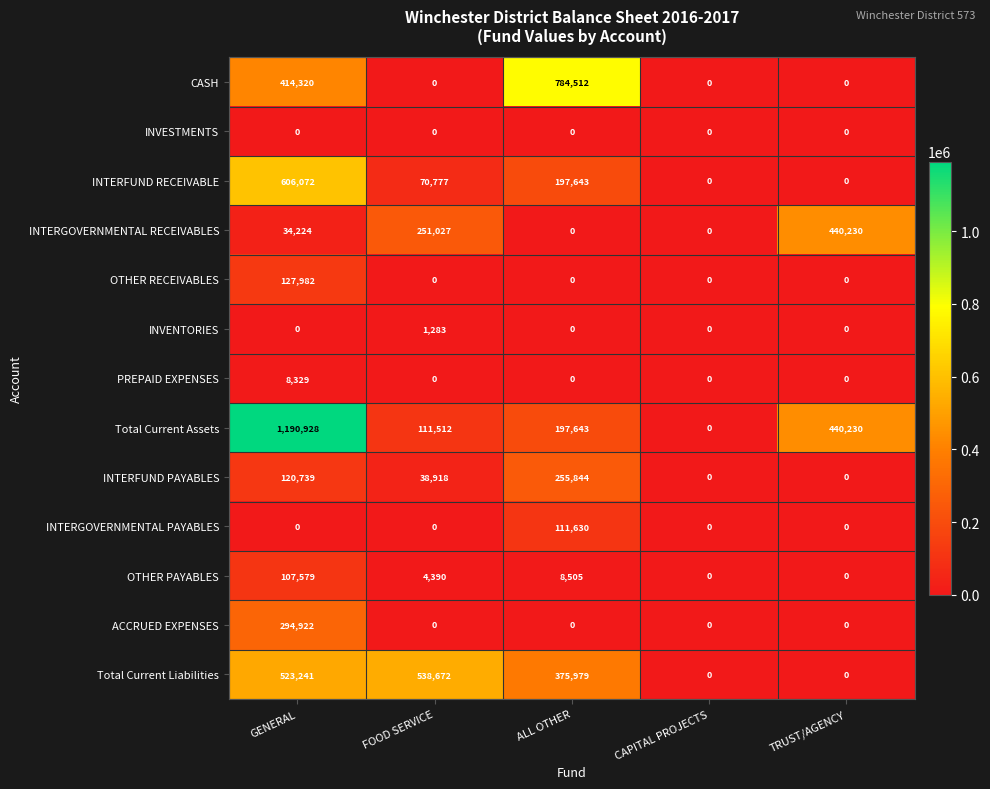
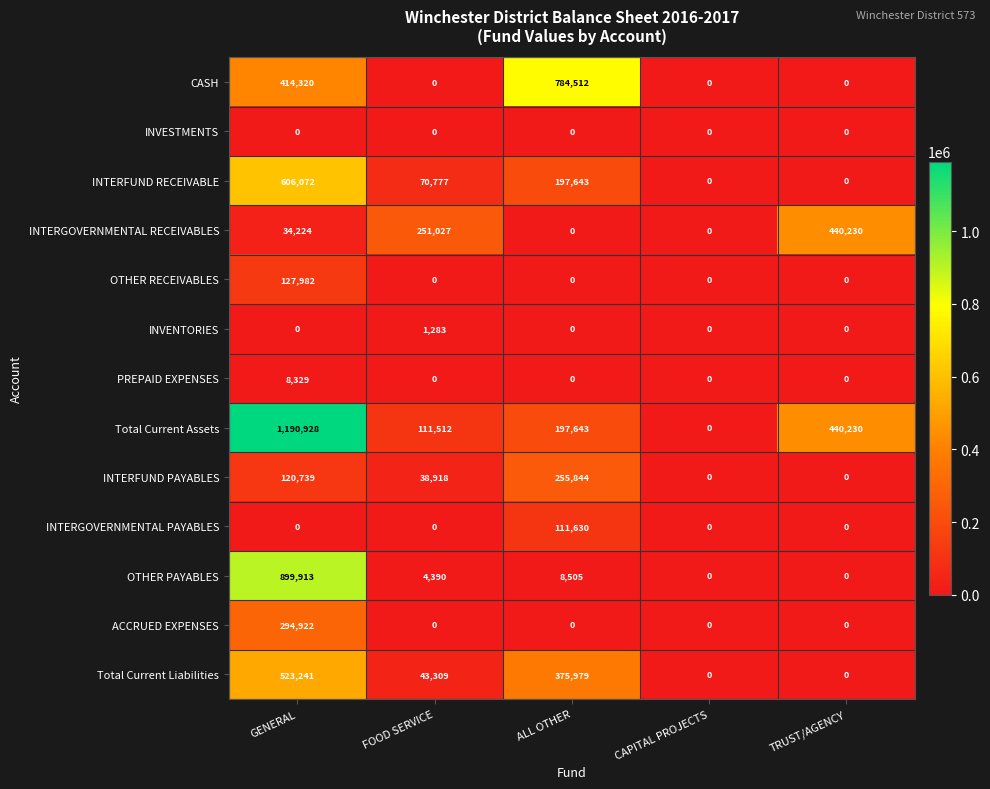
  {
    "CASH": {
      "GENERAL": "414,320",
      "FOOD SERVICE": "0",
      "ALL OTHER": "784,512",
      "CAPITAL PROJECTS": "0",
      "TRUST/AGENCY": "0"
    },
    "INVESTMENTS": {
      "GENERAL": "0",
      "FOOD SERVICE": "0",
      "ALL OTHER": "0",
      "CAPITAL PROJECTS": "0",
      "TRUST/AGENCY": "0"
    },
    "INTERFUND RECEIVABLE": {
      "GENERAL": "606,072",
      "FOOD SERVICE": "70,777",
      "ALL OTHER": "197,643",
      "CAPITAL PROJECTS": "0",
      "TRUST/AGENCY": "0"
    },
    "INTERGOVERNMENTAL RECEIVABLES": {
      "GENERAL": "34,224",
      "FOOD SERVICE": "251,027",
      "ALL OTHER": "0",
      "CAPITAL PROJECTS": "0",
      "TRUST/AGENCY": "440,230"
    },
    "OTHER RECEIVABLES": {
      "GENERAL": "127,982",
      "FOOD SERVICE": "0",
      "ALL OTHER": "0",
      "CAPITAL PROJECTS": "0",
      "TRUST/AGENCY": "0"
    },
    "INVENTORIES": {
      "GENERAL": "0",
      "FOOD SERVICE": "1,283",
      "ALL OTHER": "0",
      "CAPITAL PROJECTS": "0",
      "TRUST/AGENCY": "0"
    },
    "PREPAID EXPENSES": {
      "GENERAL": "8,329",
      "FOOD SERVICE": "0",
      "ALL OTHER": "0",
      "CAPITAL PROJECTS": "0",
      "TRUST/AGENCY": "0"
    },
    "Total Current Assets": {
      "GENERAL": "1,190,928",
      "FOOD SERVICE": "111,512",
      "ALL OTHER": "197,643",
      "CAPITAL PROJECTS": "0",
      "TRUST/AGENCY": "440,230"
    },
    "INTERFUND PAYABLES": {
      "GENERAL": "120,739",
      "FOOD SERVICE": "38,918",
      "ALL OTHER": "255,844",
      "CAPITAL PROJECTS": "0",
      "TRUST/AGENCY": "0"
    },
    "INTERGOVERNMENTAL PAYABLES": {
      "GENERAL": "0",
      "FOOD SERVICE": "0",
      "ALL OTHER": "111,630",
      "CAPITAL PROJECTS": "0",
      "TRUST/AGENCY": "0"
    },
    "OTHER PAYABLES": {
-     "GENERAL": "107,579",
+     "GENERAL": "899,913",
      "FOOD SERVICE": "4,390",
      "ALL OTHER": "8,505",
      "CAPITAL PROJECTS": "0",
      "TRUST/AGENCY": "0"
    },
    "ACCRUED EXPENSES": {
      "GENERAL": "294,922",
      "FOOD SERVICE": "0",
      "ALL OTHER": "0",
      "CAPITAL PROJECTS": "0",
      "TRUST/AGENCY": "0"
    },
    "Total Current Liabilities": {
      "GENERAL": "523,241",
-     "FOOD SERVICE": "538,672",
+     "FOOD SERVICE": "43,309",
      "ALL OTHER": "375,979",
      "CAPITAL PROJECTS": "0",
      "TRUST/AGENCY": "0"
    }
  }
